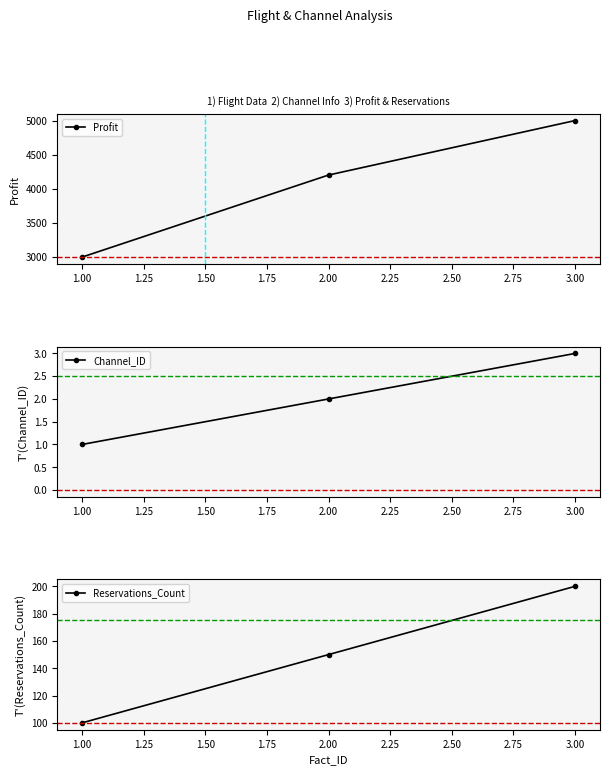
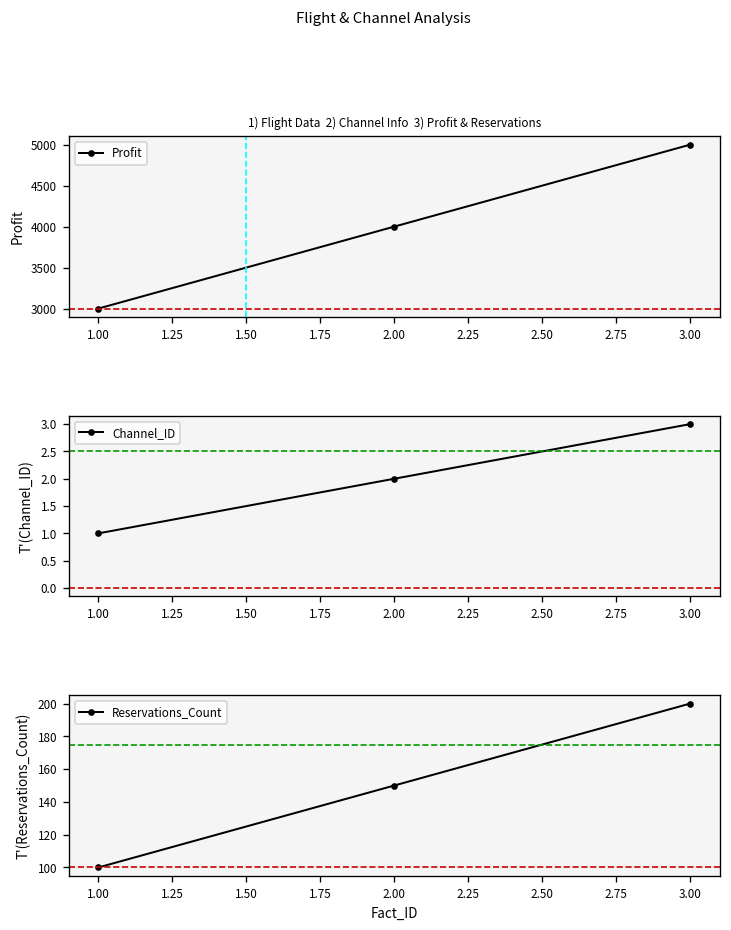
  {
    "1) Flight Data 2) Channel Info 3) Profit & Reservations": {
      "1.00": 3000,
-     "2.00": 4200,
+     "2.00": 4000,
      "3.00": 5000
    }
  }
